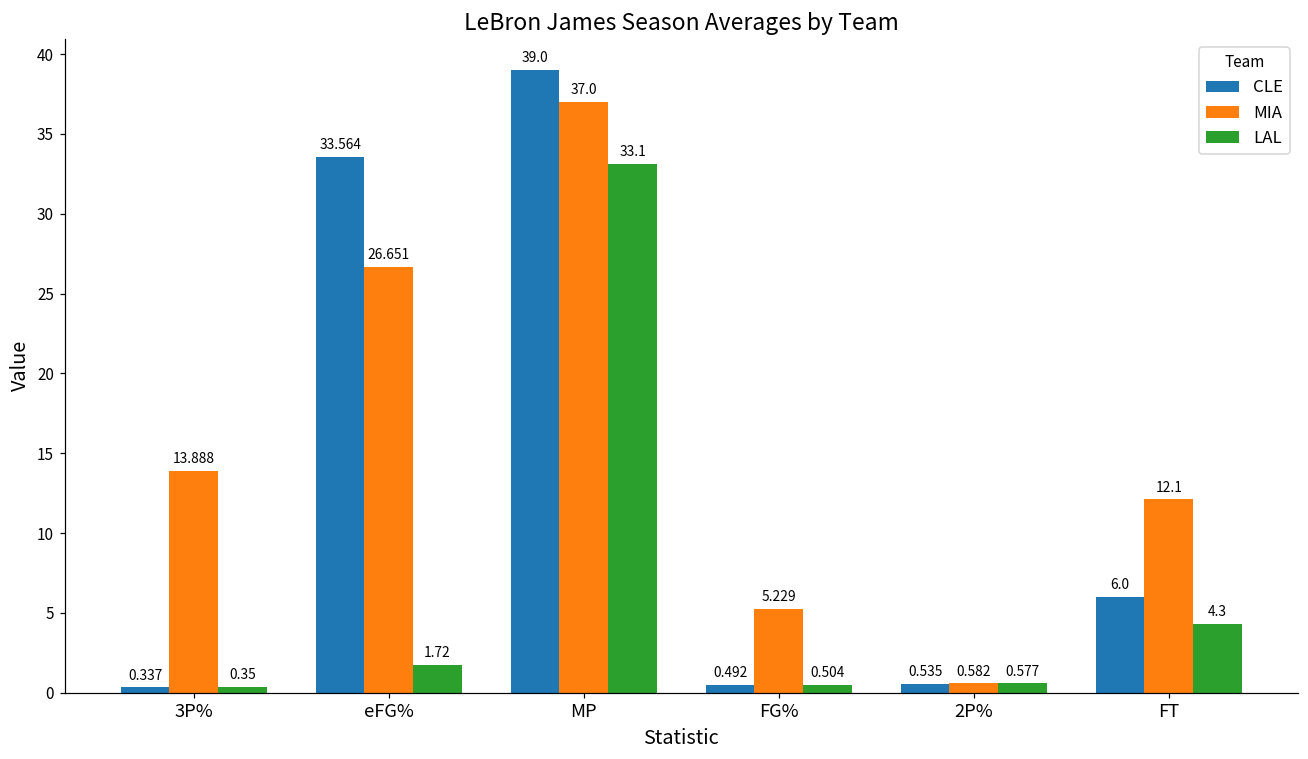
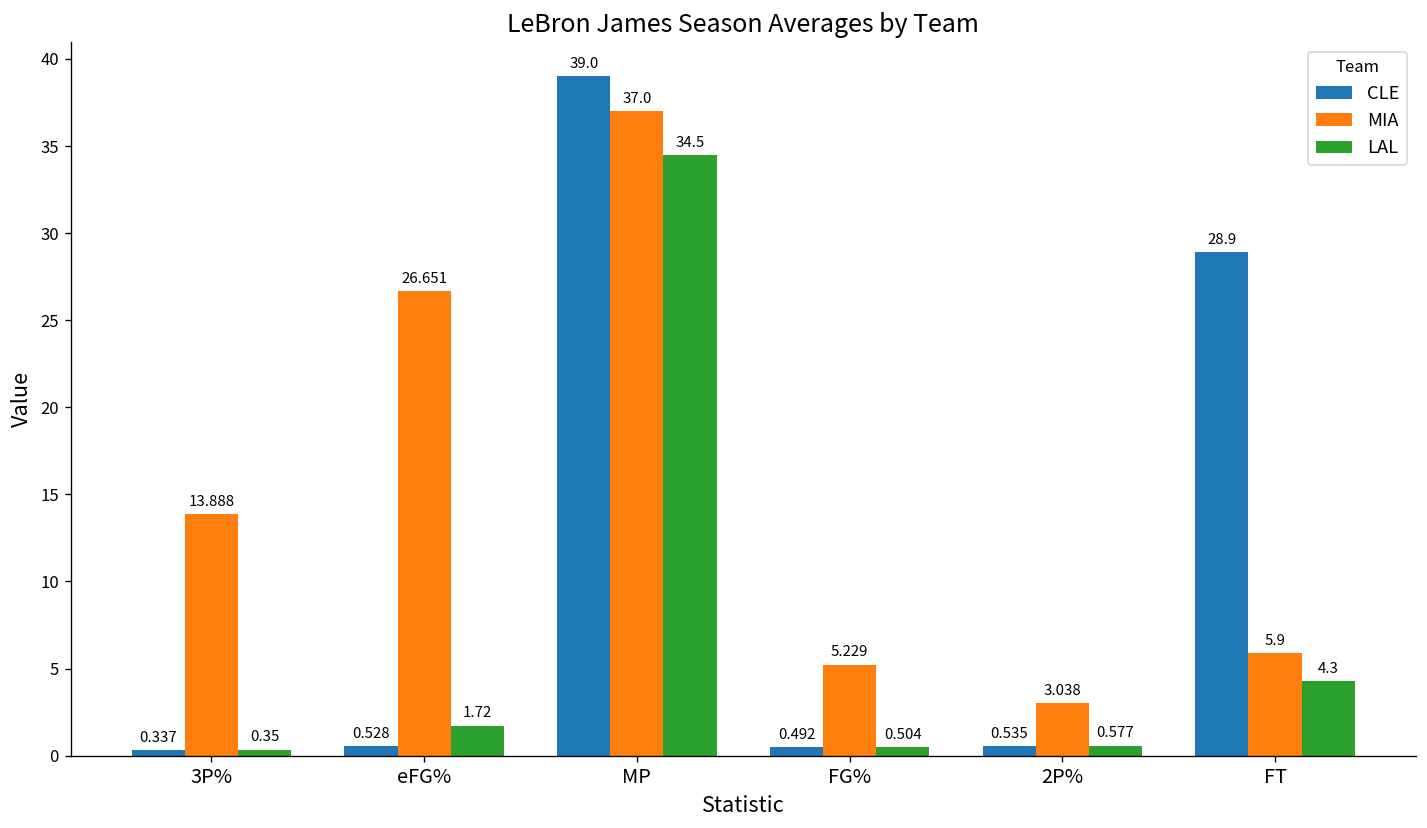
  {
    "CLE": {
      "3P%": 0.337,
-     "eFG%": 33.564,
+     "eFG%": 0.528,
      "MP": 39.0,
      "FG%": 0.492,
      "2P%": 0.535,
-     "FT": 6.0
+     "FT": 28.9
    },
    "MIA": {
      "3P%": 13.888,
      "eFG%": 26.651,
      "MP": 37.0,
      "FG%": 5.229,
-     "2P%": 0.582,
-     "FT": 12.1
+     "2P%": 3.038,
+     "FT": 5.9
    },
    "LAL": {
      "3P%": 0.35,
      "eFG%": 1.72,
-     "MP": 33.1,
+     "MP": 34.5,
      "FG%": 0.504,
      "2P%": 0.577,
      "FT": 4.3
    }
  }
